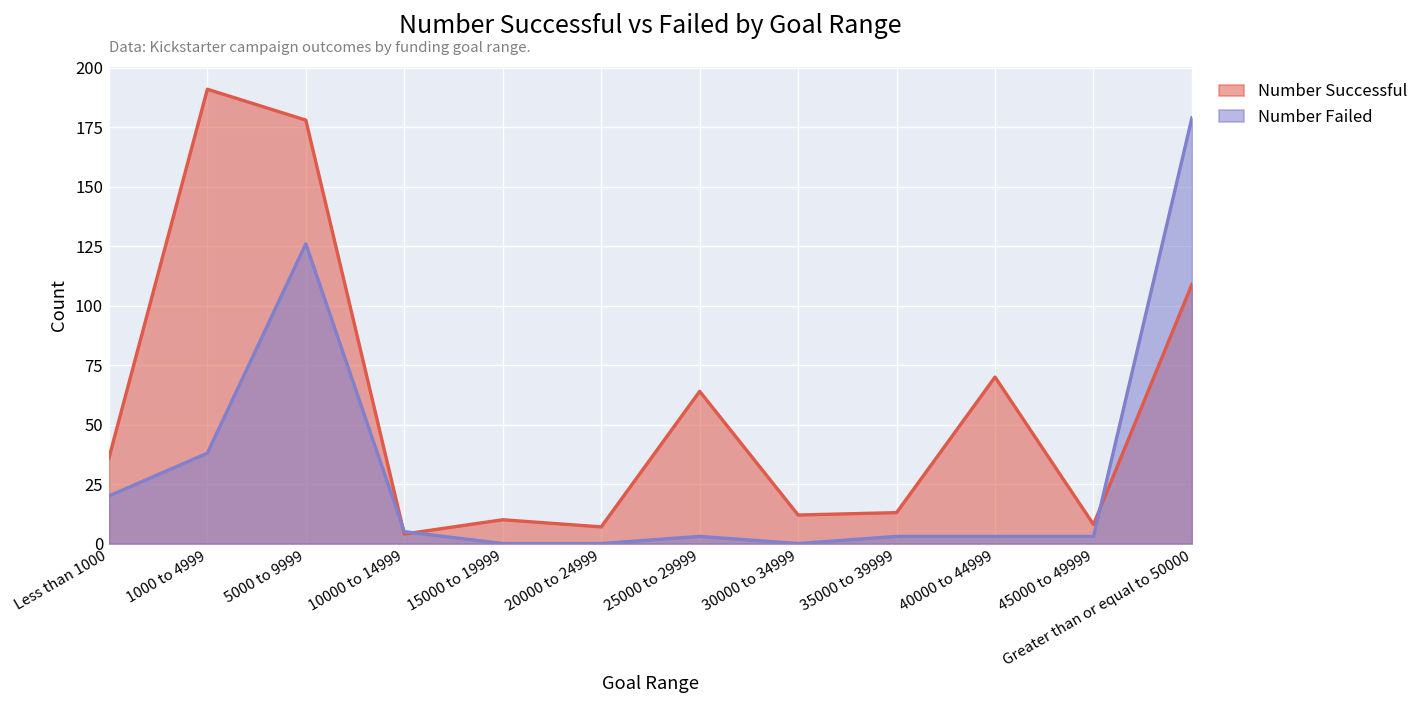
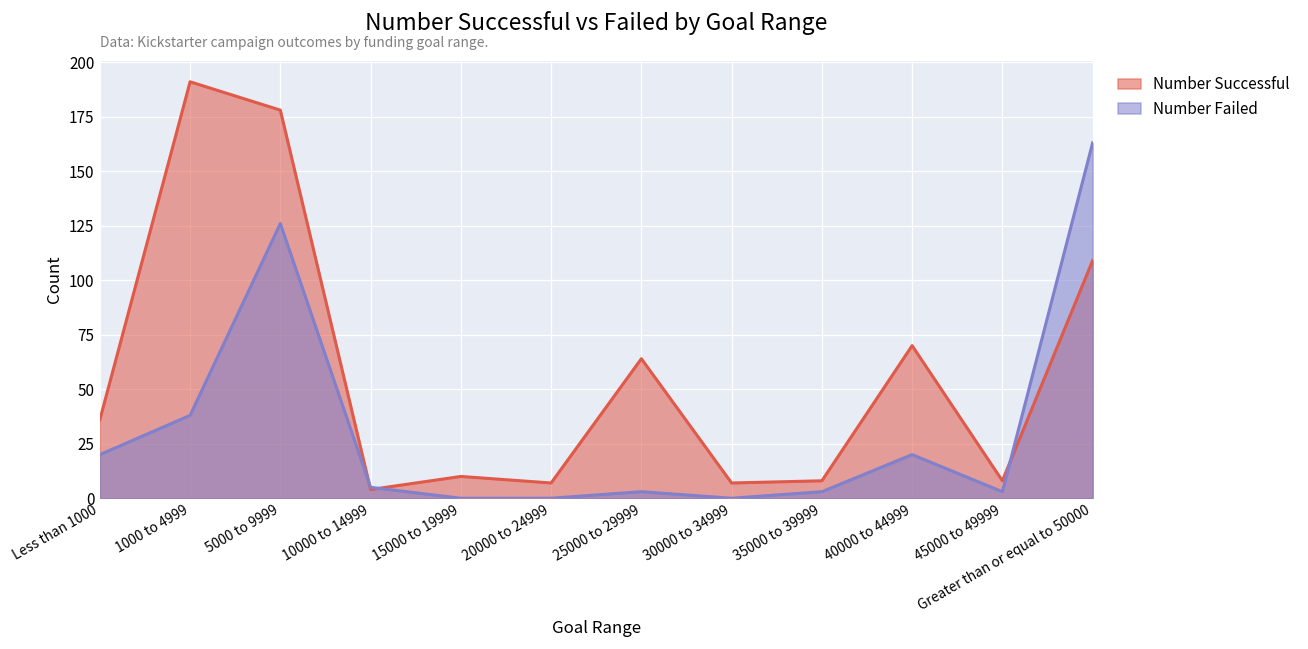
  {
    "Number Successful": {
      "Less than 1000": 36,
      "1000 to 4999": 191,
      "5000 to 9999": 178,
      "15000 to 19999": 10,
      "20000 to 24999": 7,
      "25000 to 29999": 64,
-     "30000 to 34999": 12,
-     "35000 to 39999": 13,
+     "30000 to 34999": 7,
+     "35000 to 39999": 8,
      "40000 to 44999": 70,
      "45000 to 49999": 8,
      "Greater than or equal to 50000": 109
    },
    "Number Failed": {
      "Less than 1000": 20,
      "1000 to 4999": 38,
      "5000 to 9999": 126,
      "15000 to 19999": 0,
      "20000 to 24999": 0,
      "25000 to 29999": 3,
      "30000 to 34999": 0,
      "35000 to 39999": 3,
-     "40000 to 44999": 3,
+     "40000 to 44999": 20,
      "45000 to 49999": 3,
-     "Greater than or equal to 50000": 179
+     "Greater than or equal to 50000": 163
    }
  }
